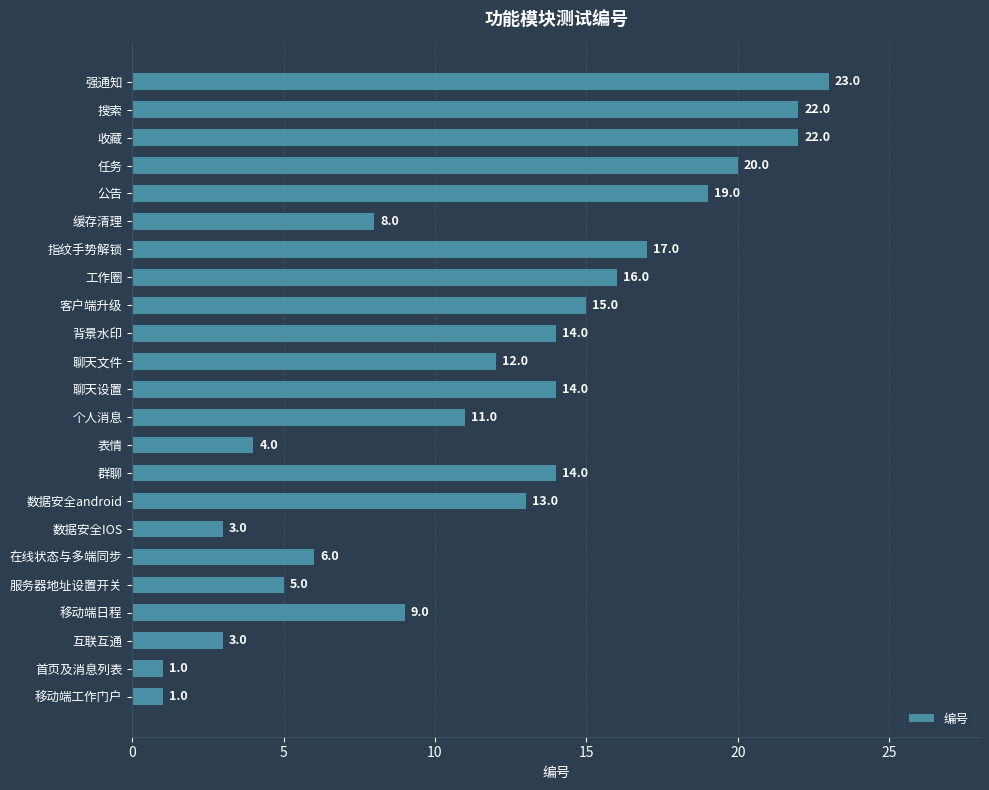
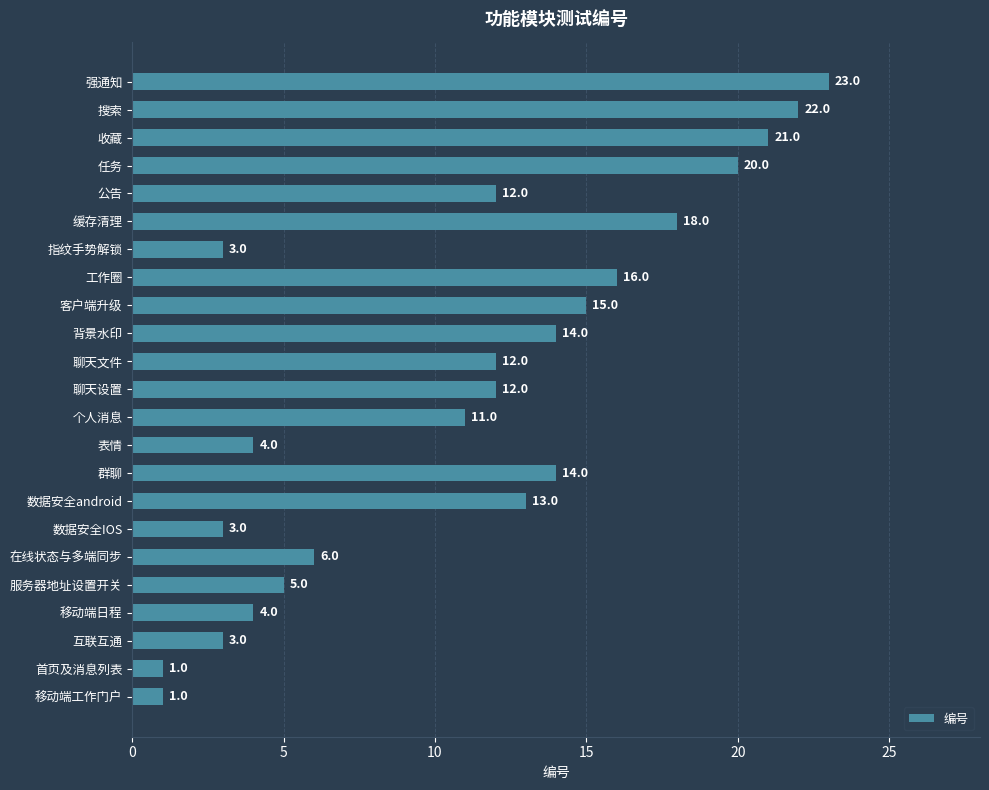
  {
    "强通知": 23.0,
    "搜索": 22.0,
-   "收藏": 22.0,
+   "收藏": 21.0,
    "任务": 20.0,
-   "公告": 19.0,
-   "缓存清理": 8.0,
-   "指纹手势解锁": 17.0,
+   "公告": 12.0,
+   "缓存清理": 18.0,
+   "指纹手势解锁": 3.0,
    "工作圈": 16.0,
    "客户端升级": 15.0,
    "背景水印": 14.0,
    "聊天文件": 12.0,
-   "聊天设置": 14.0,
+   "聊天设置": 12.0,
    "个人消息": 11.0,
    "表情": 4.0,
    "群聊": 14.0,
    "数据安全android": 13.0,
    "数据安全IOS": 3.0,
    "在线状态与多端同步": 6.0,
    "服务器地址设置开关": 5.0,
-   "移动端日程": 9.0,
+   "移动端日程": 4.0,
    "互联互通": 3.0,
    "首页及消息列表": 1.0,
    "移动端工作门户": 1.0
  }
